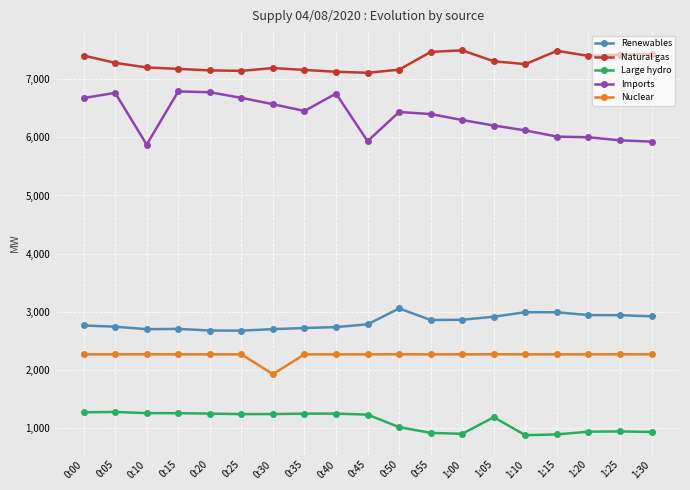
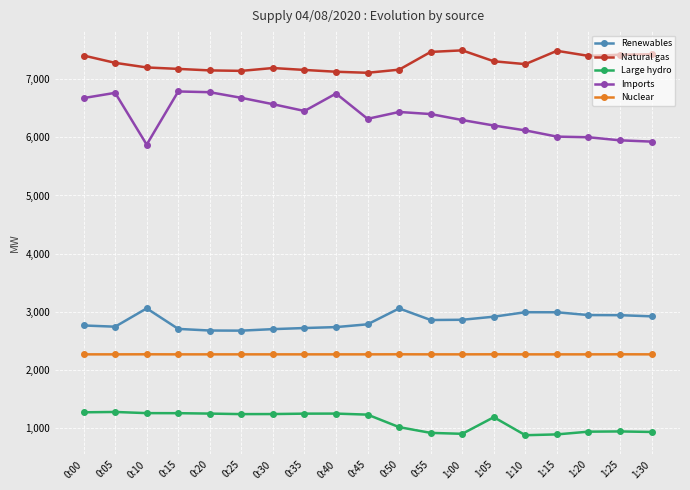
  {
    "Renewables": {
      "0:00": "2,800",
      "0:05": "2,700",
-     "0:10": "2,700",
+     "0:10": "3,100",
      "0:15": "2,700",
      "0:20": "2,700",
      "0:25": "2,700",
      "0:30": "2,700",
      "0:35": "2,700",
      "0:40": "2,700",
      "0:45": "2,800",
      "0:50": "3,100",
      "0:55": "2,900",
      "1:00": "2,900",
      "1:05": "2,900",
      "1:10": "3,000",
      "1:15": "3,000",
      "1:20": "2,900",
      "1:25": "2,900",
      "1:30": "2,900"
    },
    "Natural gas": {
      "0:00": "7,400",
      "0:05": "7,300",
      "0:10": "7,200",
      "0:15": "7,200",
      "0:20": "7,200",
      "0:25": "7,100",
      "0:30": "7,200",
      "0:35": "7,200",
      "0:40": "7,100",
      "0:45": "7,100",
      "0:50": "7,200",
      "0:55": "7,500",
      "1:00": "7,500",
      "1:05": "7,300",
      "1:10": "7,300",
      "1:15": "7,500",
      "1:20": "7,400"
    },
    "Large hydro": {
      "0:00": "1,300",
      "0:05": "1,300",
      "0:10": "1,300",
      "0:15": "1,300",
      "0:20": "1,200",
      "0:25": "1,200",
      "0:30": "1,200",
      "0:35": "1,200",
      "0:40": "1,200",
      "0:45": "1,200",
      "0:50": "1,000",
      "0:55": "900",
      "1:00": "900",
      "1:05": "1,200",
      "1:10": "900",
      "1:15": "900",
      "1:20": "900",
      "1:25": "900",
      "1:30": "900"
    },
    "Imports": {
      "0:00": "6,700",
      "0:05": "6,800",
      "0:10": "5,900",
      "0:15": "6,800",
      "0:20": "6,800",
      "0:25": "6,700",
      "0:30": "6,600",
      "0:35": "6,500",
      "0:40": "6,800",
-     "0:45": "5,900",
+     "0:45": "6,300",
      "0:50": "6,400",
      "0:55": "6,400",
      "1:00": "6,300",
      "1:05": "6,200",
      "1:10": "6,100",
      "1:15": "6,000",
      "1:20": "6,000",
      "1:25": "5,900",
      "1:30": "5,900"
    },
    "Nuclear": {
      "0:00": "2,300",
      "0:05": "2,300",
      "0:10": "2,300",
      "0:15": "2,300",
      "0:20": "2,300",
      "0:25": "2,300",
-     "0:30": "1,900",
+     "0:30": "2,300",
      "0:35": "2,300",
      "0:40": "2,300",
      "0:45": "2,300",
      "0:50": "2,300",
      "0:55": "2,300",
      "1:00": "2,300",
      "1:05": "2,300",
      "1:10": "2,300",
      "1:15": "2,300",
      "1:20": "2,300",
      "1:25": "2,300",
      "1:30": "2,300"
    }
  }
